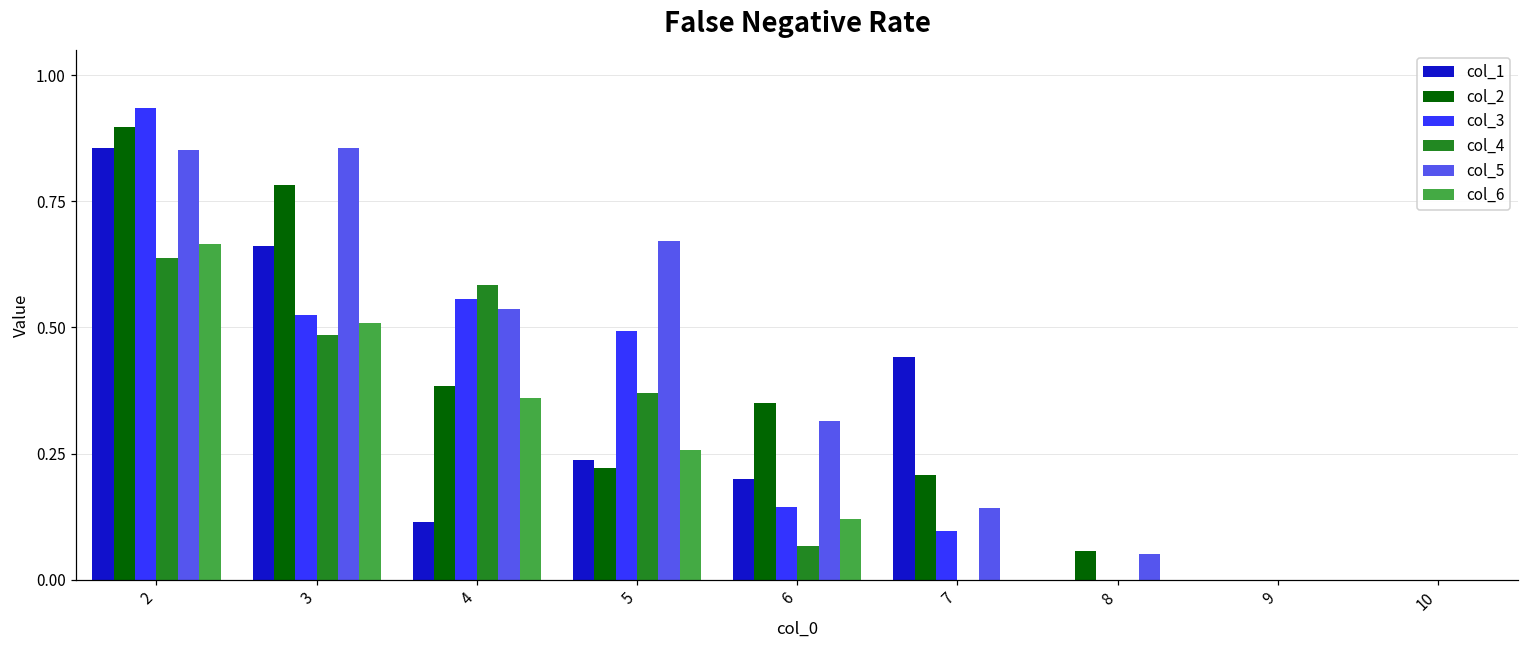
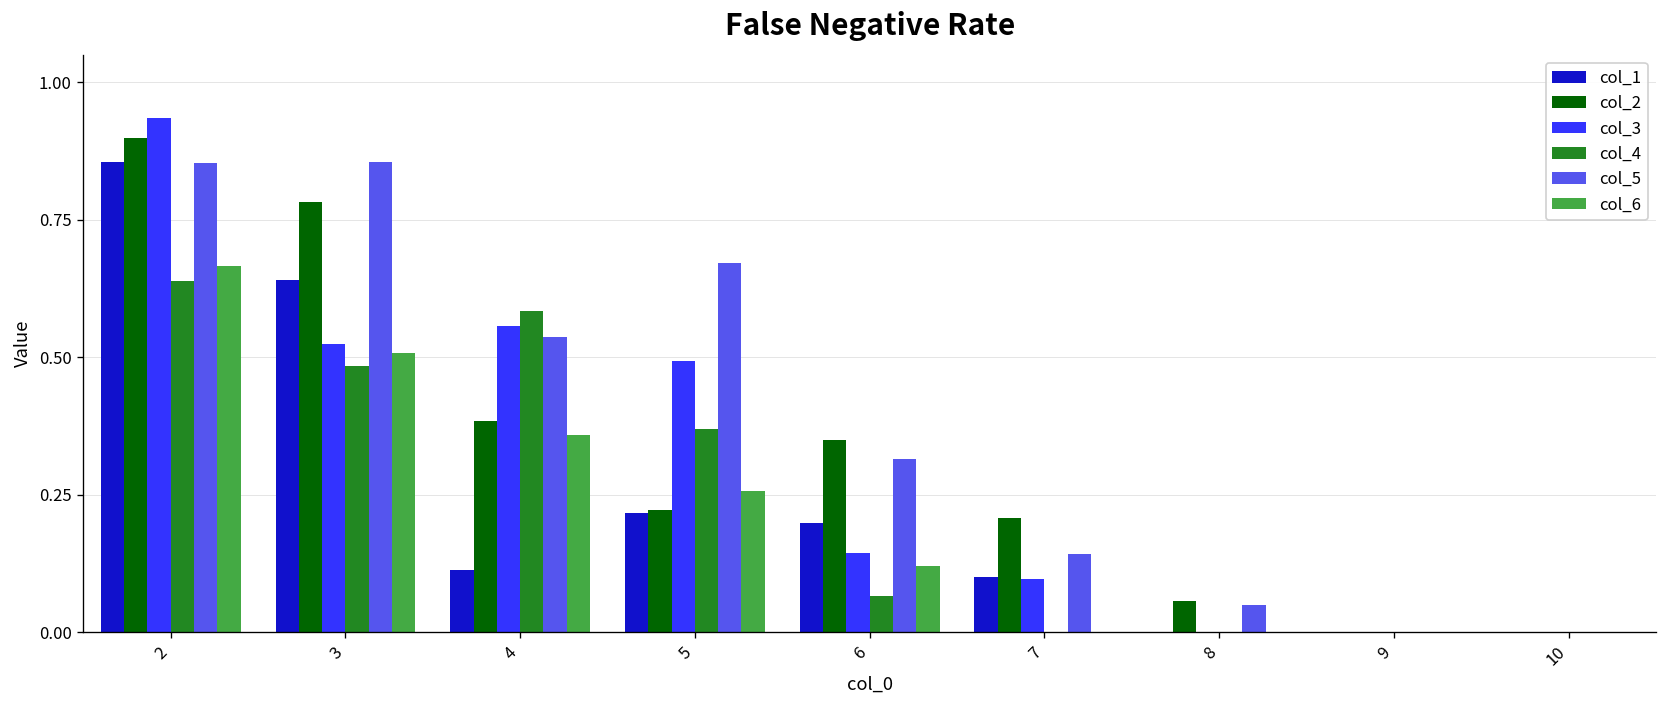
  {
    "col_1": {
      "2": 0.86,
-     "3": 0.66,
+     "3": 0.64,
      "4": 0.11,
-     "5": 0.24,
+     "5": 0.22,
      "6": 0.20,
-     "7": 0.44,
+     "7": 0.10,
      "8": 0.00,
      "9": 0.00,
      "10": 0.00
    }
  }
